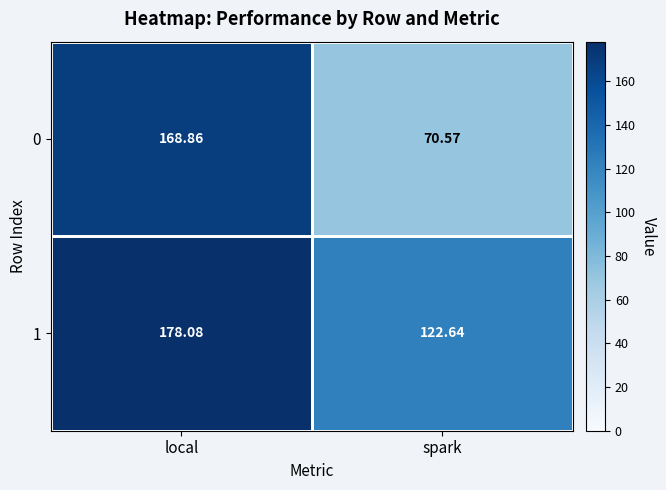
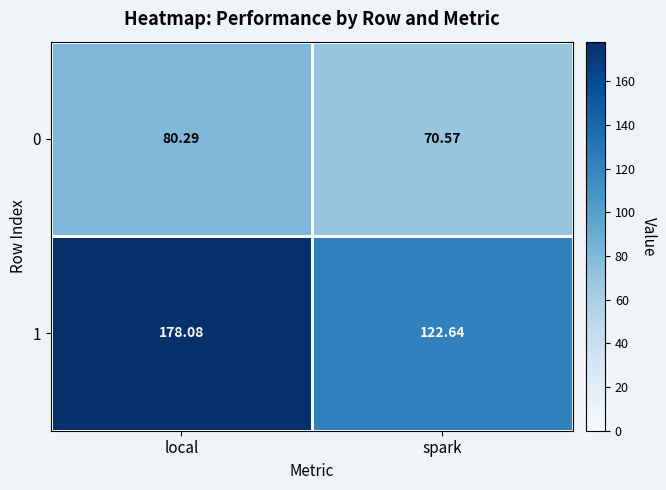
  {
    "0": {
-     "local": 168.86,
+     "local": 80.29,
      "spark": 70.57
    },
    "1": {
      "local": 178.08,
      "spark": 122.64
    }
  }
